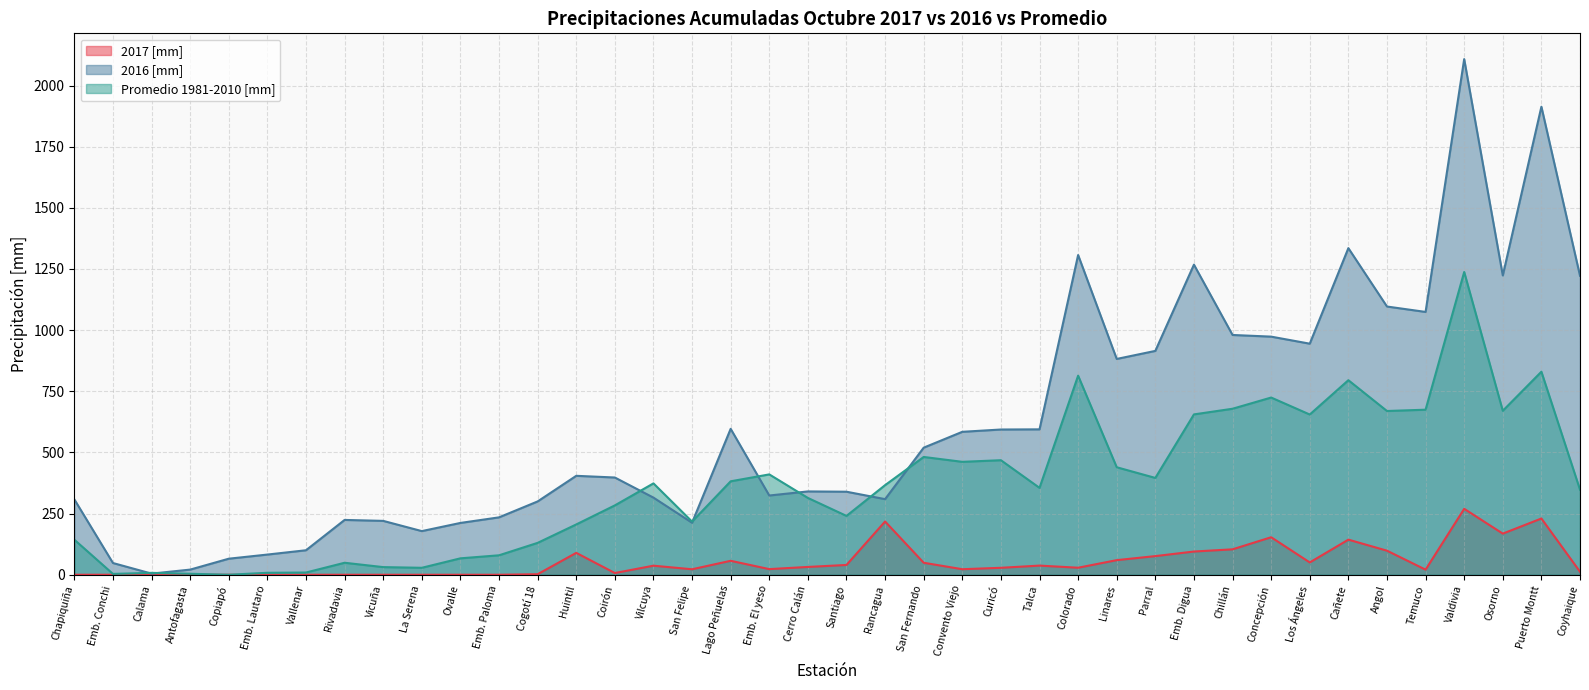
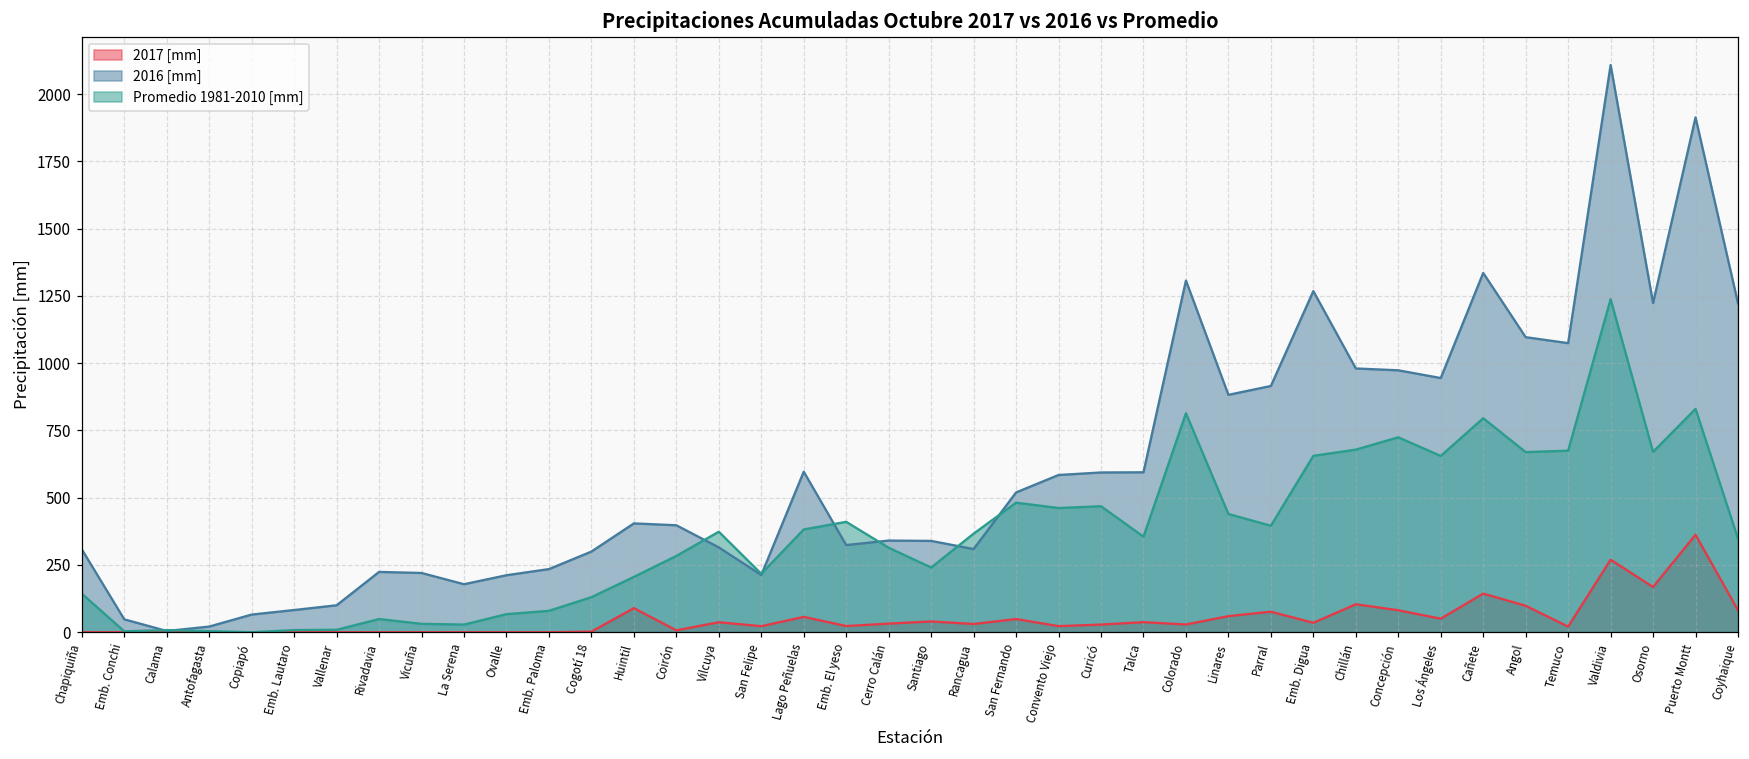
  {
    "2017 [mm]": {
      "Chapiquiña": 0,
      "Rivadavia": 0,
      "Vicuña": 0,
      "La Serena": 0,
      "Ovalle": 0,
      "Emb. Paloma": 0,
      "Cogotí 18": 0,
      "Huintil": 90,
      "Coirón": 10,
      "Vilcuya": 40,
      "San Felipe": 20,
      "Lago Peñuelas": 60,
      "Emb. El yeso": 20,
      "Cerro Calán": 30,
      "Santiago": 40,
-     "Rancagua": 220,
+     "Rancagua": 30,
      "San Fernando": 50,
      "Convento Viejo": 20,
      "Curicó": 30,
      "Talca": 40,
      "Colorado": 30,
      "Linares": 60,
      "Parral": 80,
-     "Emb. Digua": 90,
+     "Emb. Digua": 40,
      "Chillán": 100,
-     "Concepción": 150,
+     "Concepción": 80,
      "Los Ángeles": 50,
      "Cañete": 140,
      "Angol": 100,
      "Temuco": 20,
      "Valdivia": 270,
      "Osorno": 170,
-     "Puerto Montt": 230,
-     "Coyhaique": 10
+     "Puerto Montt": 360,
+     "Coyhaique": 80
    }
  }
